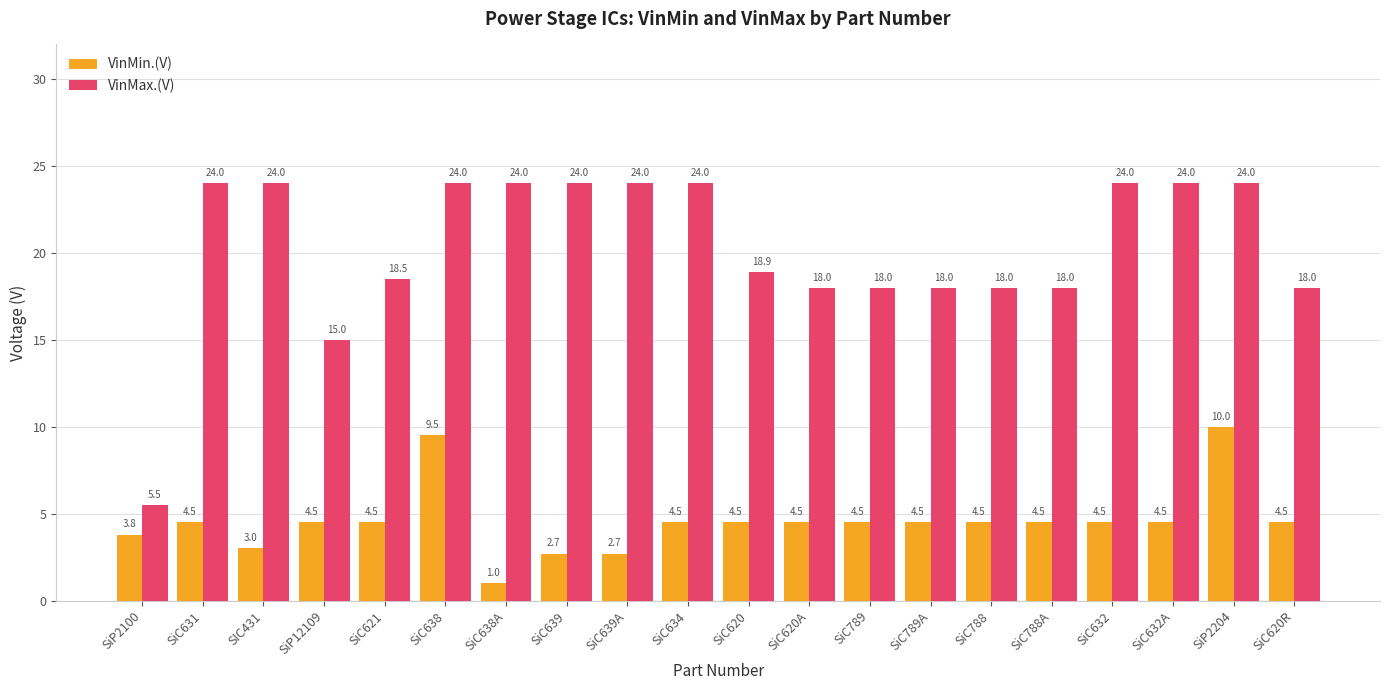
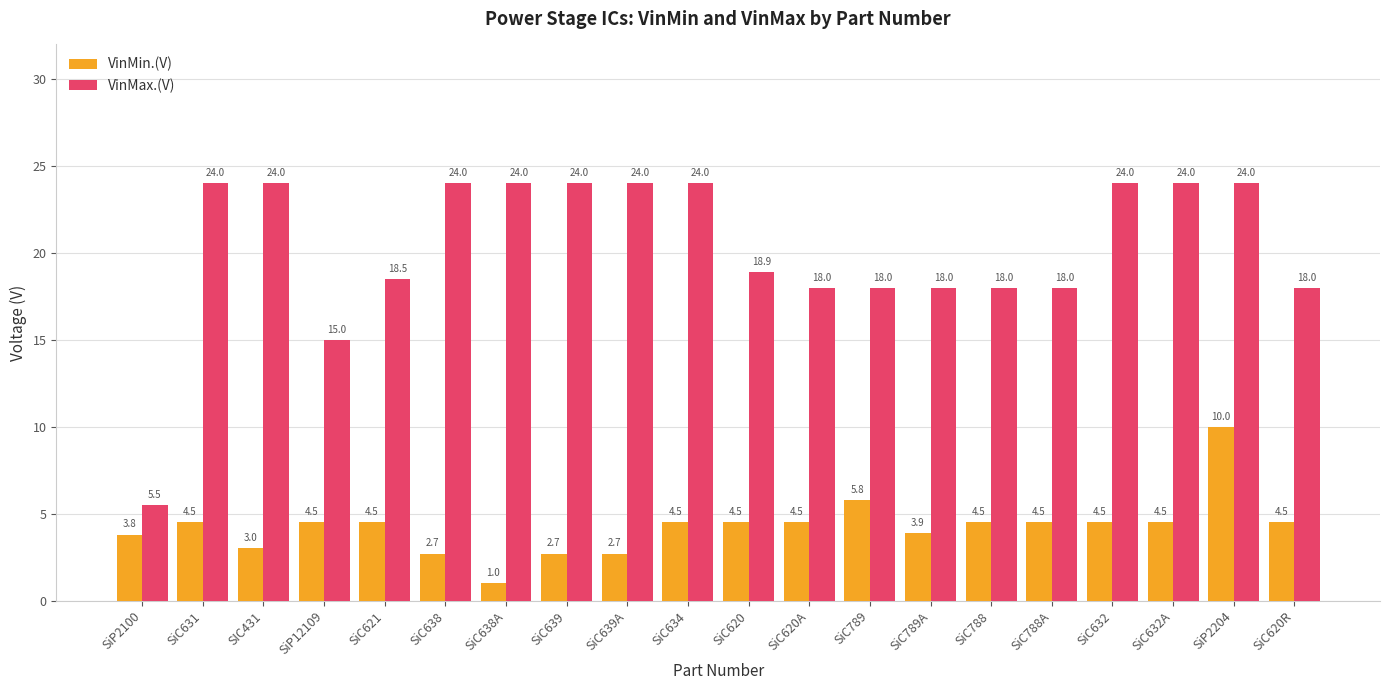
  {
    "VinMin.(V)": {
      "SiP2100": 3.8,
      "SiC631": 4.5,
      "SIC431": 3.0,
      "SiP12109": 4.5,
      "SiC621": 4.5,
-     "SiC638": 9.5,
+     "SiC638": 2.7,
      "SiC638A": 1.0,
      "SiC639": 2.7,
      "SiC639A": 2.7,
      "SiC634": 4.5,
      "SiC620": 4.5,
      "SiC620A": 4.5,
-     "SiC789": 4.5,
-     "SiC789A": 4.5,
+     "SiC789": 5.8,
+     "SiC789A": 3.9,
      "SiC788": 4.5,
      "SiC788A": 4.5,
      "SiC632": 4.5,
      "SiC632A": 4.5,
      "SiP2204": 10.0,
      "SiC620R": 4.5
    },
    "VinMax.(V)": {
      "SiP2100": 5.5,
      "SiC631": 24.0,
      "SIC431": 24.0,
      "SiP12109": 15.0,
      "SiC621": 18.5,
      "SiC638": 24.0,
      "SiC638A": 24.0,
      "SiC639": 24.0,
      "SiC639A": 24.0,
      "SiC634": 24.0,
      "SiC620": 18.9,
      "SiC620A": 18.0,
      "SiC789": 18.0,
      "SiC789A": 18.0,
      "SiC788": 18.0,
      "SiC788A": 18.0,
      "SiC632": 24.0,
      "SiC632A": 24.0,
      "SiP2204": 24.0,
      "SiC620R": 18.0
    }
  }
